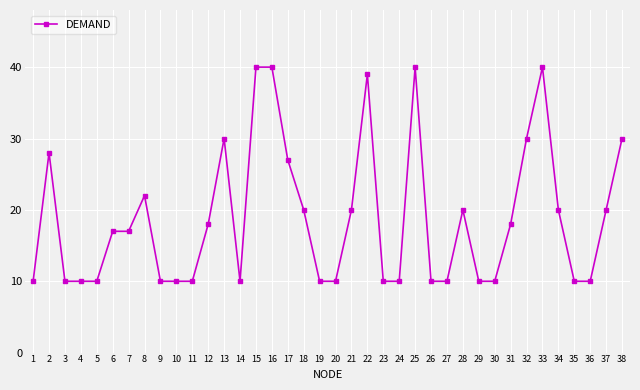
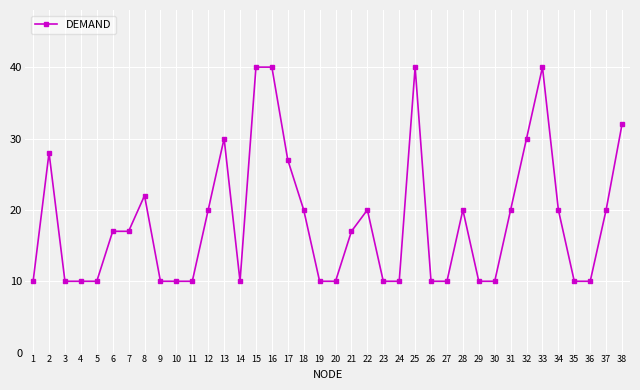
  {
    "1": 10,
    "2": 28,
    "3": 10,
    "4": 10,
    "5": 10,
    "6": 17,
    "7": 17,
    "8": 22,
    "9": 10,
    "10": 10,
    "11": 10,
-   "12": 18,
+   "12": 20,
    "13": 30,
    "14": 10,
    "15": 40,
    "16": 40,
    "17": 27,
    "18": 20,
    "19": 10,
    "20": 10,
-   "21": 20,
-   "22": 39,
+   "21": 17,
+   "22": 20,
    "23": 10,
    "24": 10,
    "25": 40,
    "26": 10,
    "27": 10,
    "28": 20,
    "29": 10,
    "30": 10,
-   "31": 18,
+   "31": 20,
    "32": 30,
    "33": 40,
    "34": 20,
    "35": 10,
    "36": 10,
    "37": 20,
-   "38": 30
+   "38": 32
  }
